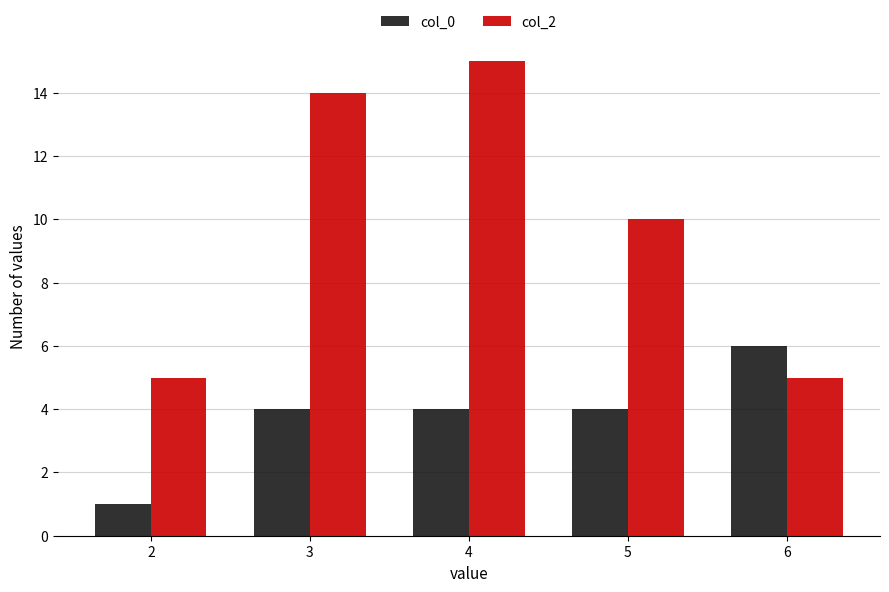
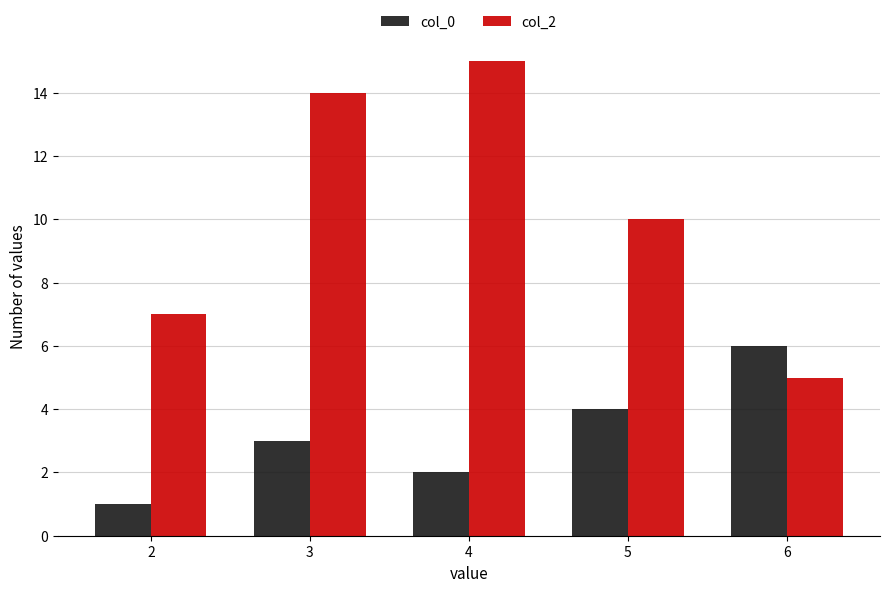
  {
    "col_0": {
      "2": 1,
-     "3": 4,
-     "4": 4,
+     "3": 3,
+     "4": 2,
      "5": 4,
      "6": 6
    },
    "col_2": {
-     "2": 5,
+     "2": 7,
      "3": 14,
      "4": 15,
      "5": 10,
      "6": 5
    }
  }
